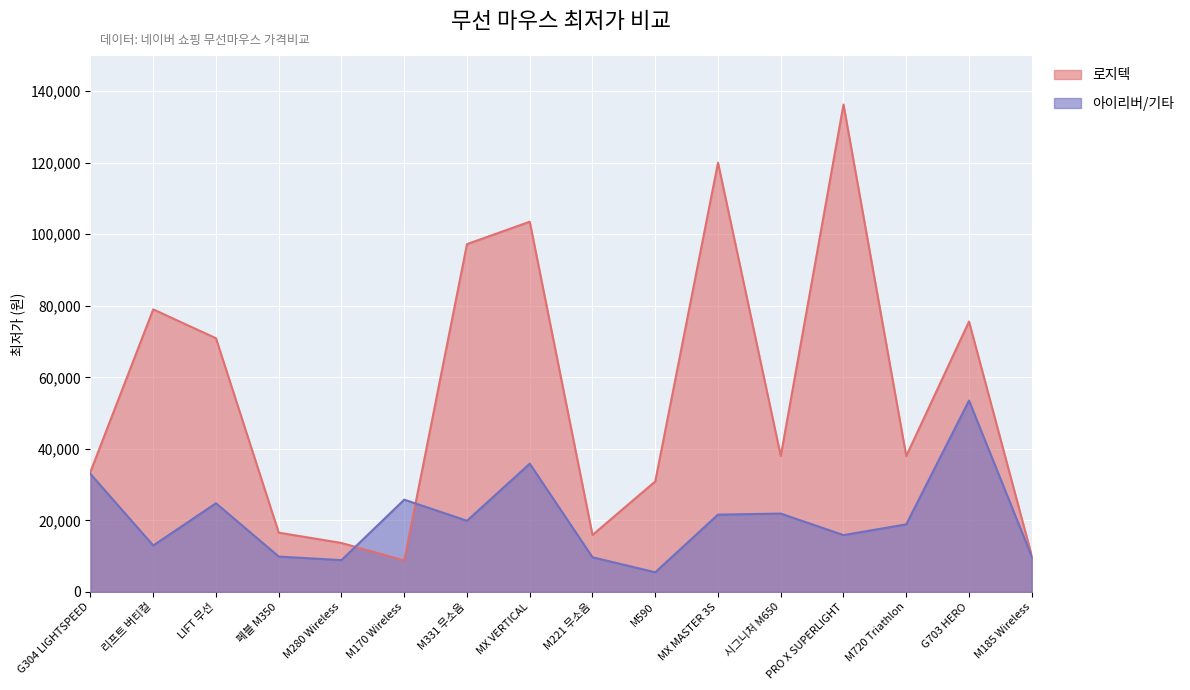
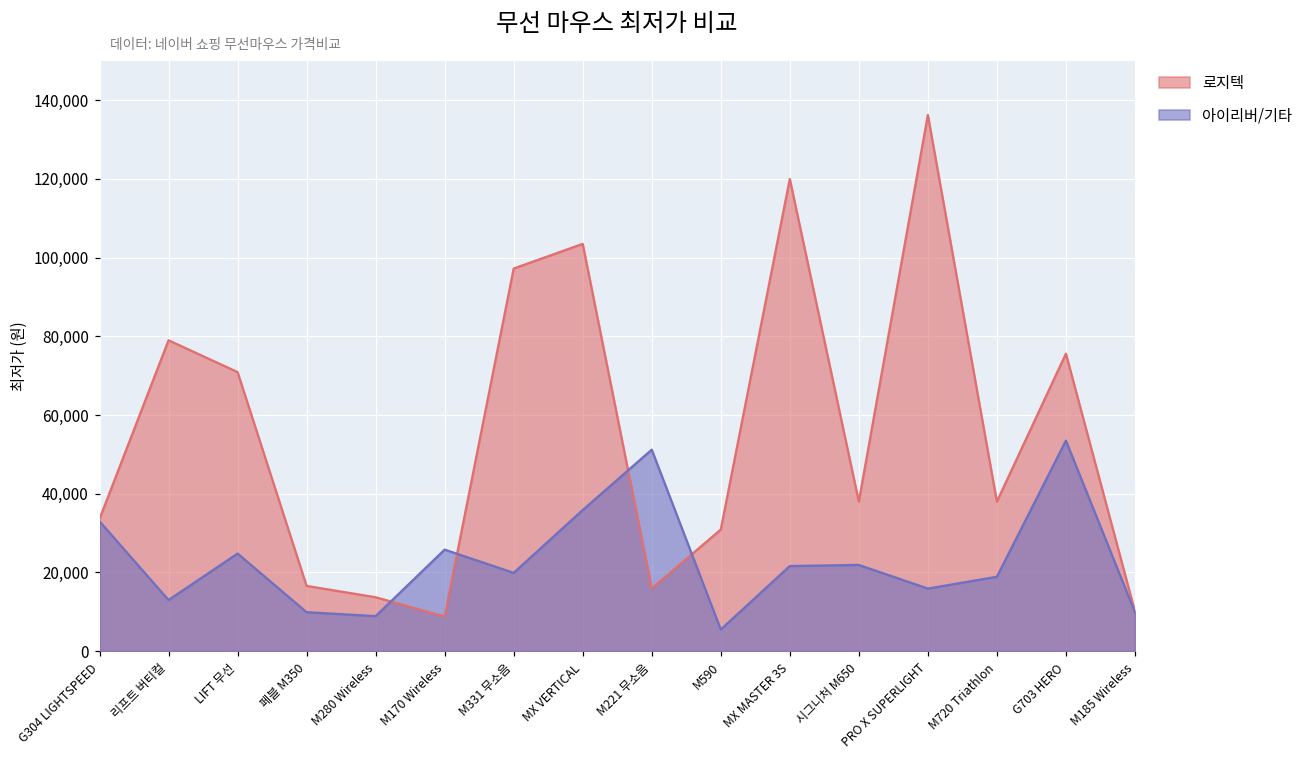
  {
    "로지텍": {
      "리프트 버티컬": "79,000",
      "LIFT 무선": "71,000",
      "페블 M350": "17,000",
      "M280 Wireless": "14,000",
      "M170 Wireless": "9,000",
      "M331 무소음": "97,000",
      "MX VERTICAL": "104,000",
      "M221 무소음": "16,000",
      "M590": "31,000",
      "MX MASTER 3S": "120,000",
      "시그니처 M650": "38,000",
      "PRO X SUPERLIGHT": "136,000",
      "M720 Triathlon": "38,000",
      "G703 HERO": "76,000"
    },
    "아이리버/기타": {
      "리프트 버티컬": "13,000",
      "LIFT 무선": "25,000",
      "페블 M350": "10,000",
      "M280 Wireless": "9,000",
      "M170 Wireless": "26,000",
      "M331 무소음": "20,000",
      "MX VERTICAL": "36,000",
-     "M221 무소음": "10,000",
+     "M221 무소음": "51,000",
      "M590": "6,000",
      "MX MASTER 3S": "22,000",
      "시그니처 M650": "22,000",
      "PRO X SUPERLIGHT": "16,000",
      "M720 Triathlon": "19,000",
      "G703 HERO": "54,000"
    }
  }
